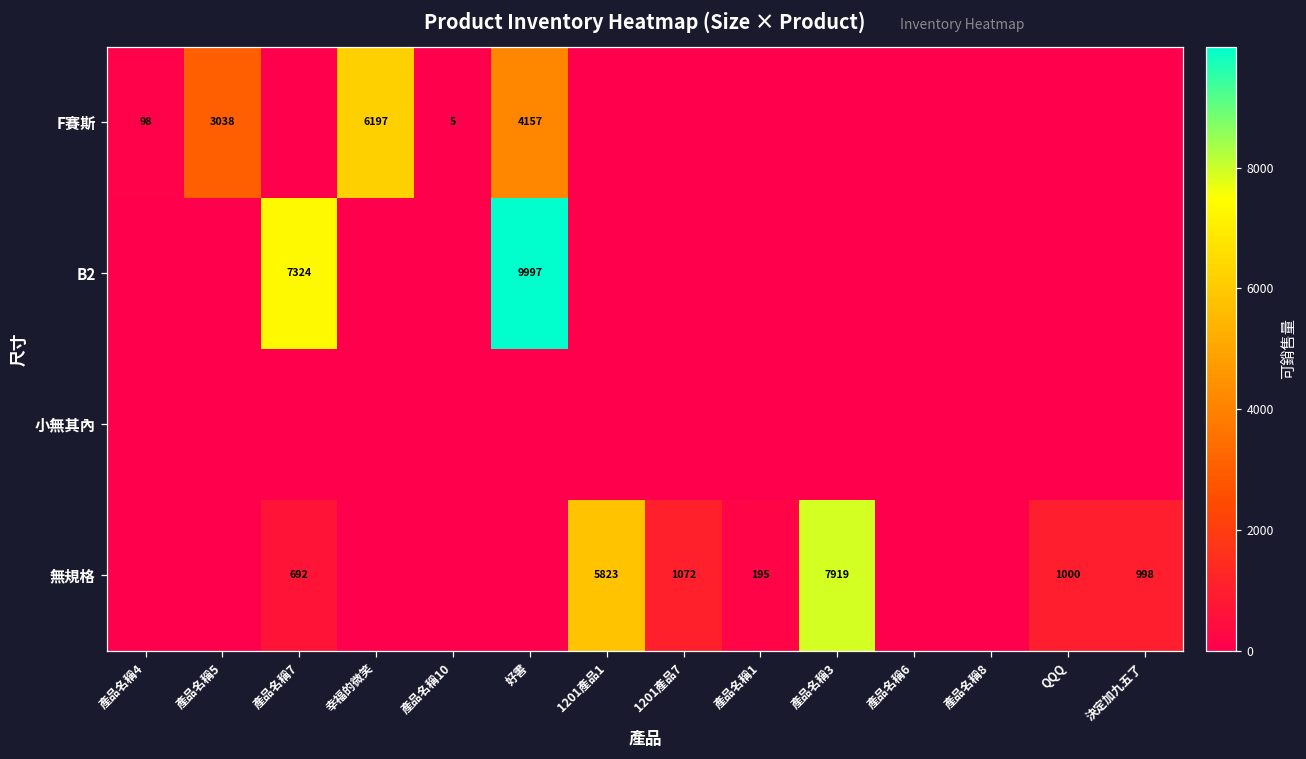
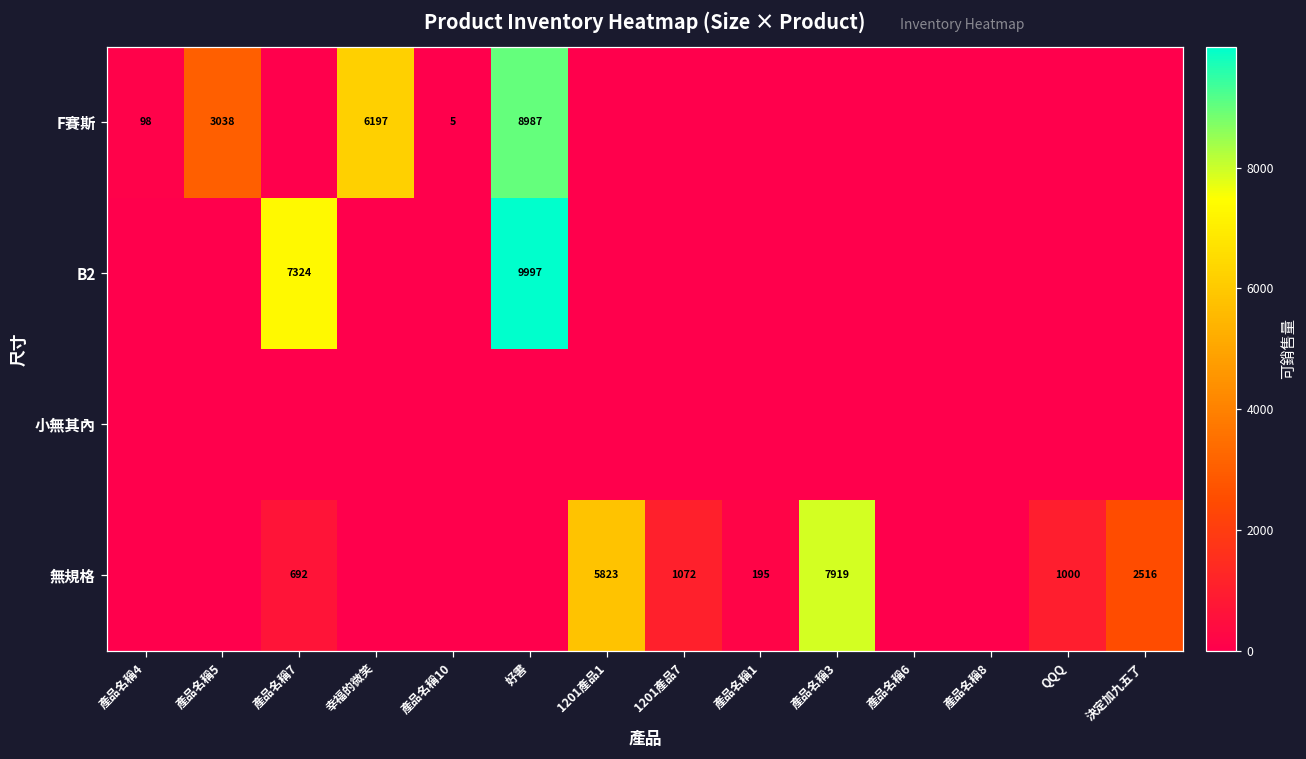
  {
    "F賽斯": {
      "產品名稱4": 98,
      "產品名稱5": 3038,
      "幸福的微笑": 6197,
      "產品名稱10": 5,
-     "好書": 4157
+     "好書": 8987
    },
    "B2": {
      "產品名稱7": 7324,
      "好書": 9997
    },
    "無規格": {
      "產品名稱7": 692,
      "1201產品1": 5823,
      "1201產品7": 1072,
      "產品名稱1": 195,
      "產品名稱3": 7919,
      "QQQ": 1000,
-     "決定加九五了": 998
+     "決定加九五了": 2516
    }
  }
